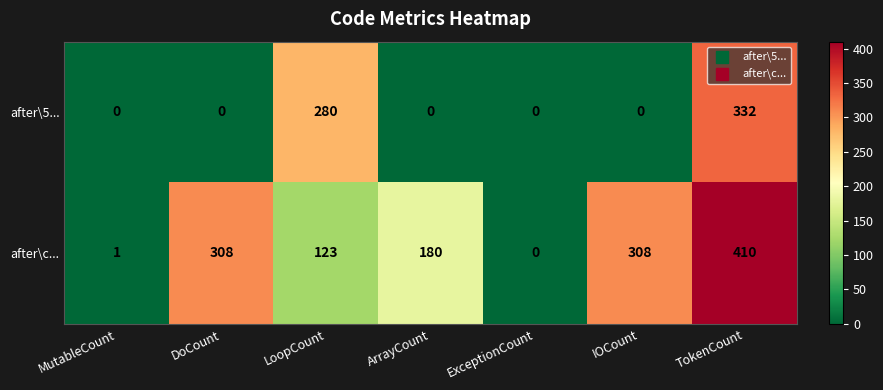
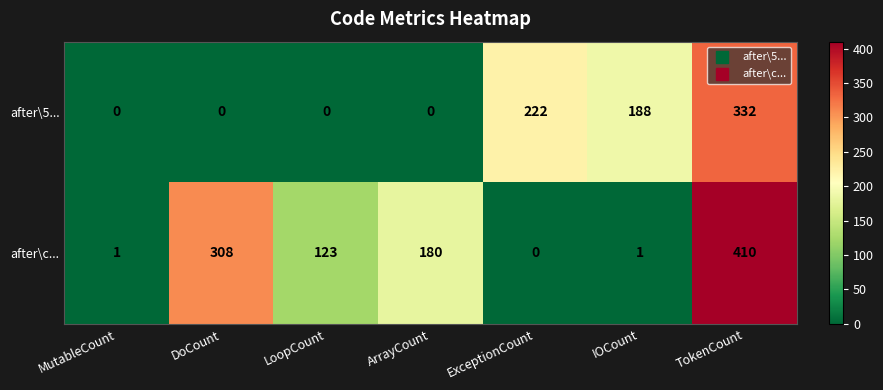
  {
    "after\\5...": {
      "MutableCount": 0,
      "DoCount": 0,
-     "LoopCount": 280,
+     "LoopCount": 0,
      "ArrayCount": 0,
-     "ExceptionCount": 0,
-     "IOCount": 0,
+     "ExceptionCount": 222,
+     "IOCount": 188,
      "TokenCount": 332
    },
    "after\\c...": {
      "MutableCount": 1,
      "DoCount": 308,
      "LoopCount": 123,
      "ArrayCount": 180,
      "ExceptionCount": 0,
-     "IOCount": 308,
+     "IOCount": 1,
      "TokenCount": 410
    }
  }
